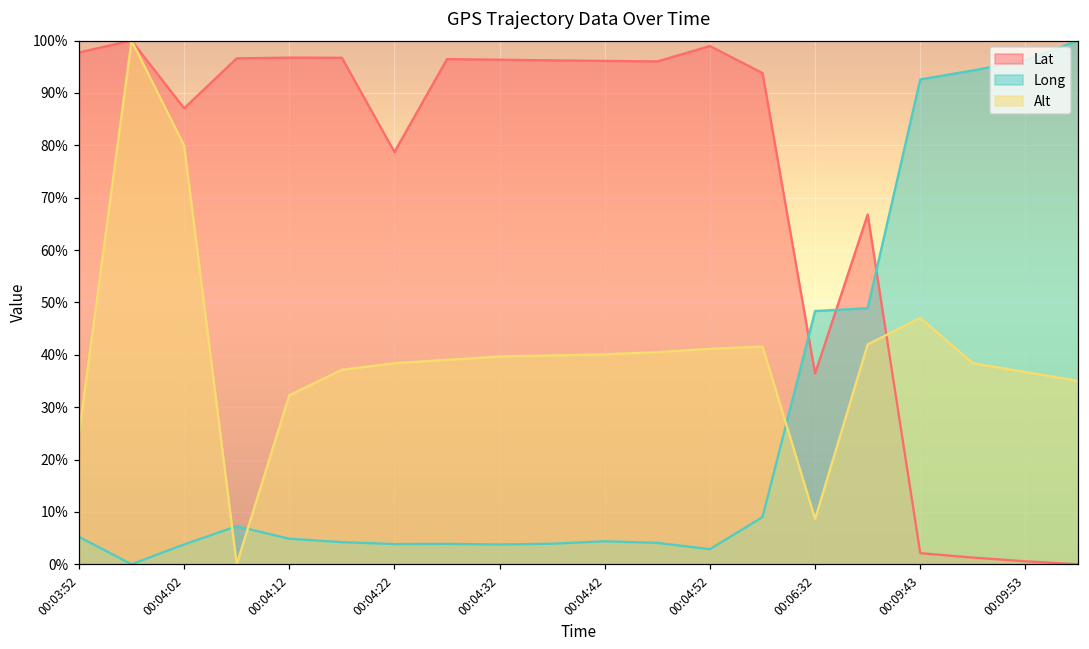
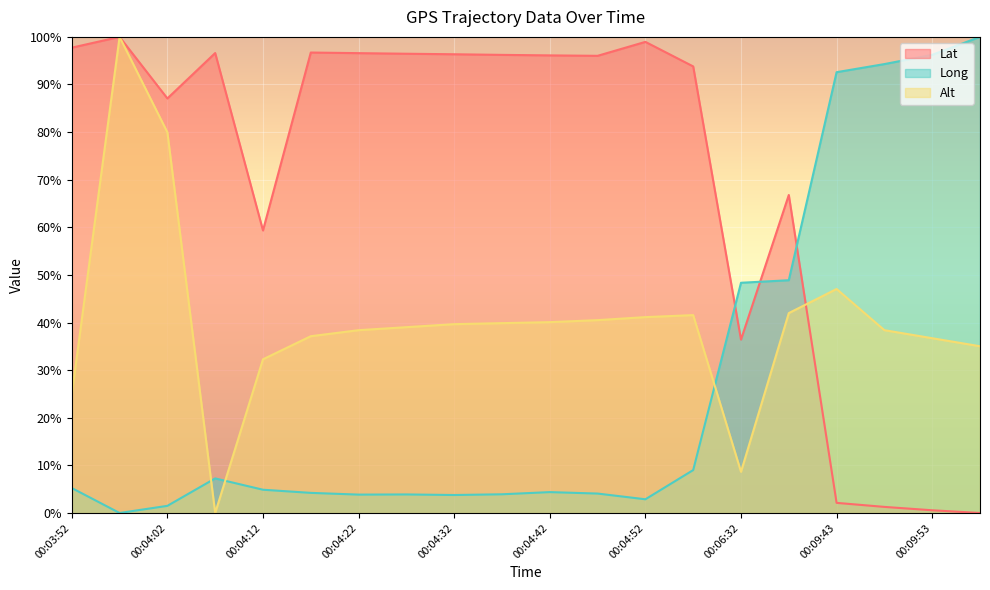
  {
    "Lat": {
      "00:03:52": "98%",
      "00:04:02": "87%",
-     "00:04:12": "97%",
-     "00:04:22": "79%",
+     "00:04:12": "59%",
+     "00:04:22": "97%",
      "00:04:32": "96%",
      "00:04:42": "96%",
      "00:04:52": "99%",
      "00:06:32": "36%",
      "00:09:43": "2%",
      "00:09:53": "1%"
    },
    "Long": {
      "00:03:52": "5%",
-     "00:04:02": "4%",
+     "00:04:02": "1%",
      "00:04:12": "5%",
      "00:04:22": "4%",
      "00:04:32": "4%",
      "00:04:42": "4%",
      "00:04:52": "3%",
      "00:06:32": "48%",
      "00:09:43": "93%"
    },
    "Alt": {
      "00:03:52": "25%",
      "00:04:02": "80%",
      "00:04:12": "32%",
      "00:04:22": "38%",
      "00:04:32": "40%",
      "00:04:42": "40%",
      "00:04:52": "41%",
      "00:06:32": "9%",
      "00:09:43": "47%",
      "00:09:53": "37%"
    }
  }
